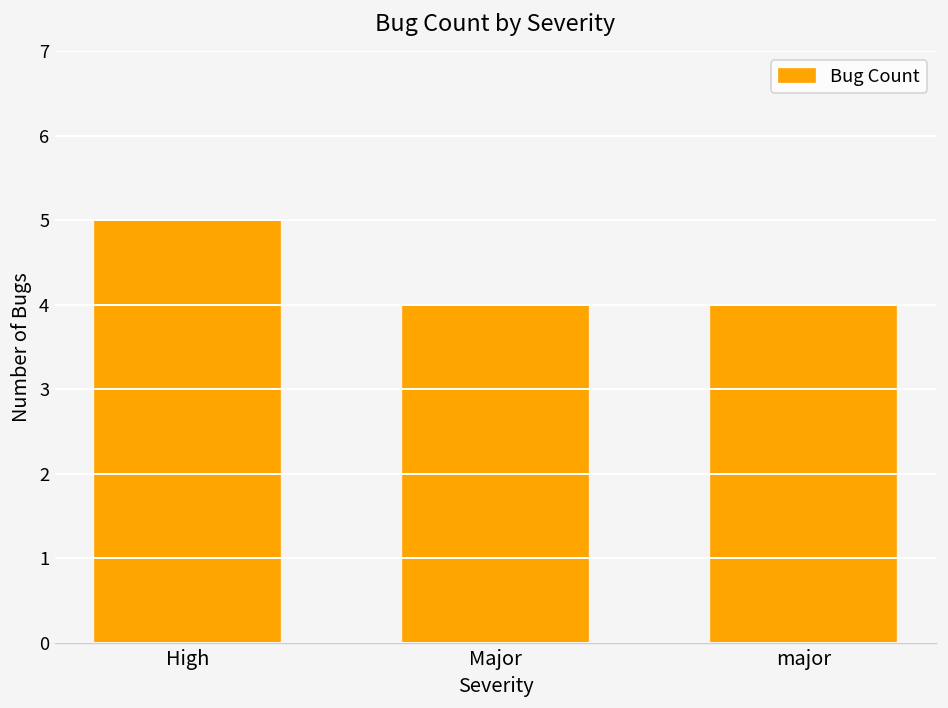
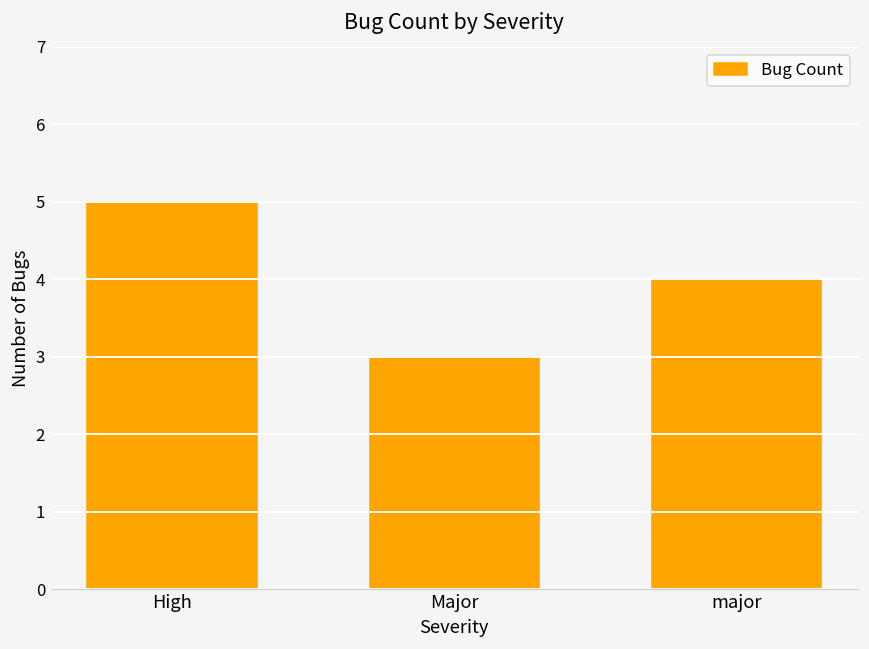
  {
    "High": 5,
-   "Major": 4,
+   "Major": 3,
    "major": 4
  }
